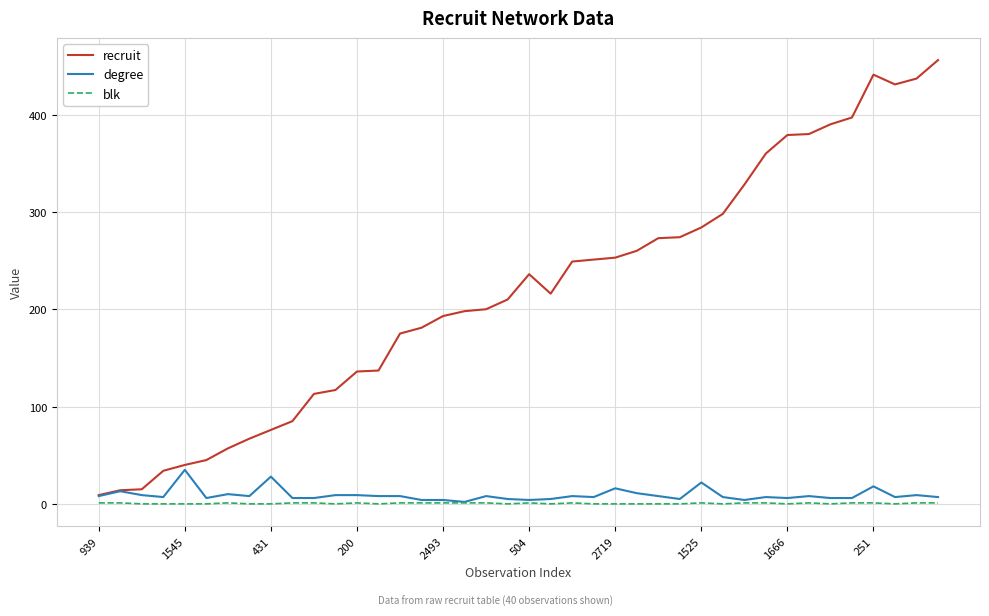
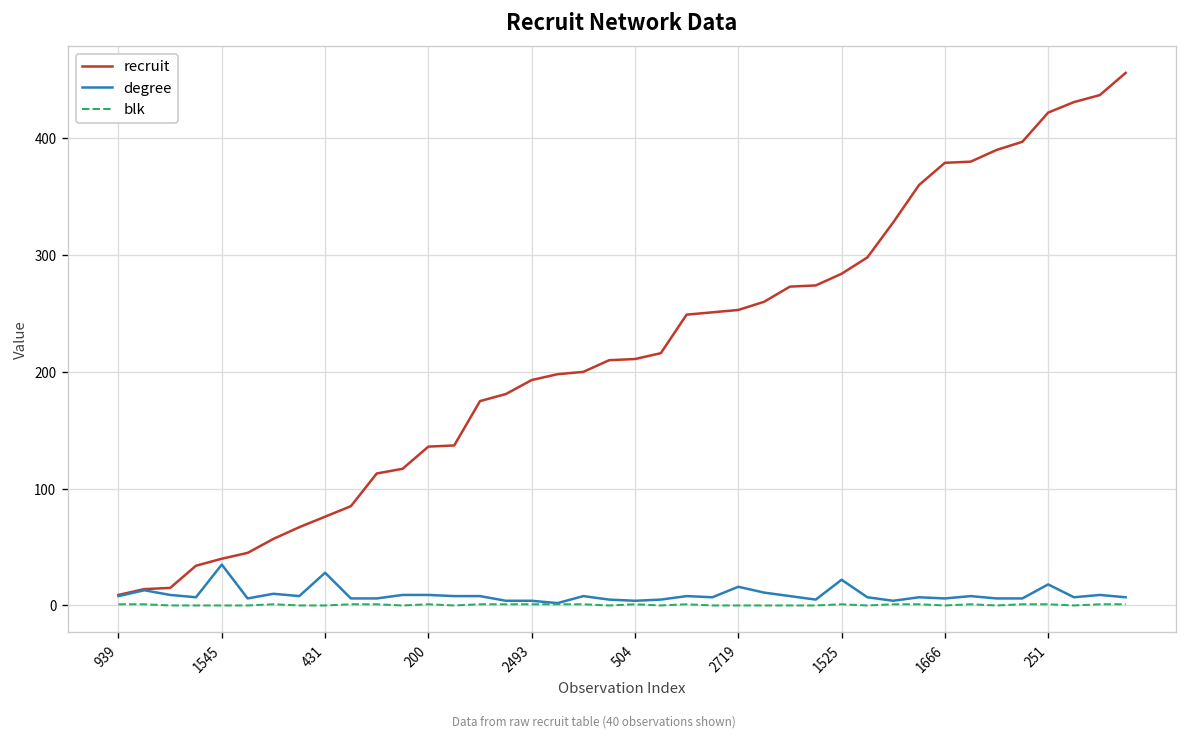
  {
    "recruit": {
      "1545": 40,
      "431": 80,
      "2493": 190,
-     "504": 240,
+     "504": 210,
      "2719": 250,
      "1525": 280,
      "1666": 380,
-     "251": 440
+     "251": 420
    },
    "degree": {
      "1545": 40,
      "431": 30,
      "2493": 0,
      "504": 0,
      "2719": 20,
      "1525": 20,
      "1666": 10,
      "251": 20
    },
    "blk": {
      "1545": 0,
      "431": 0,
      "2493": 0,
      "504": 0,
      "2719": 0,
      "1525": 0,
      "1666": 0,
      "251": 0
    }
  }
